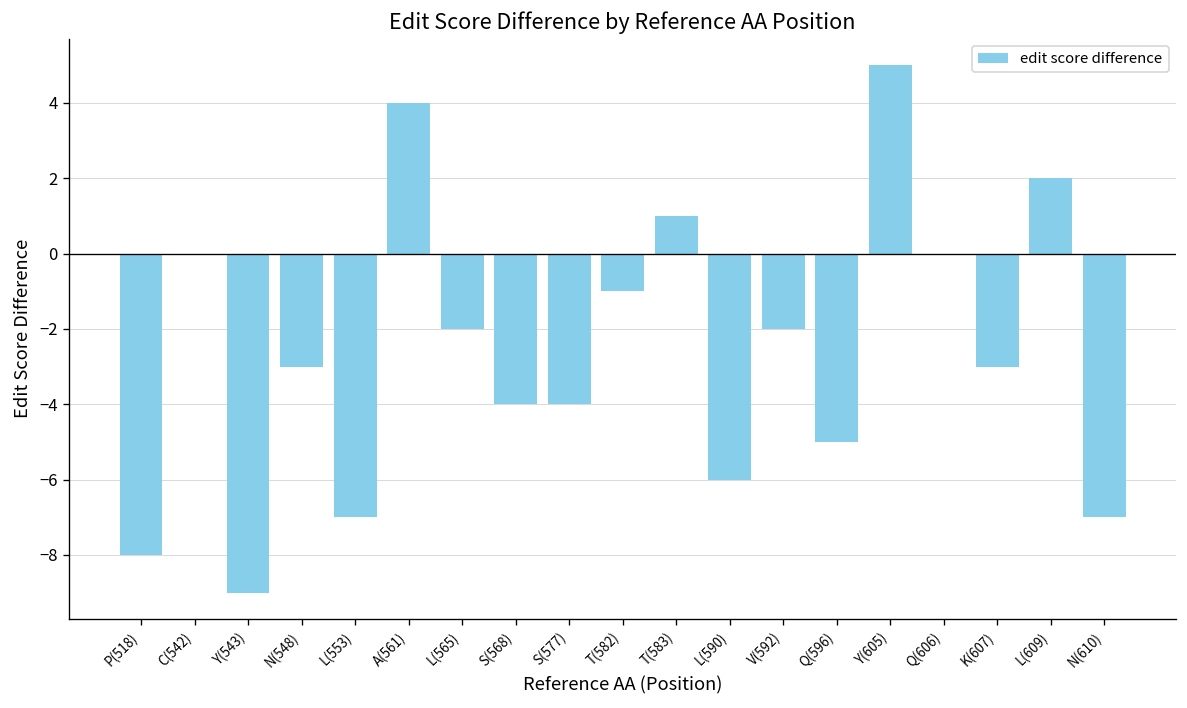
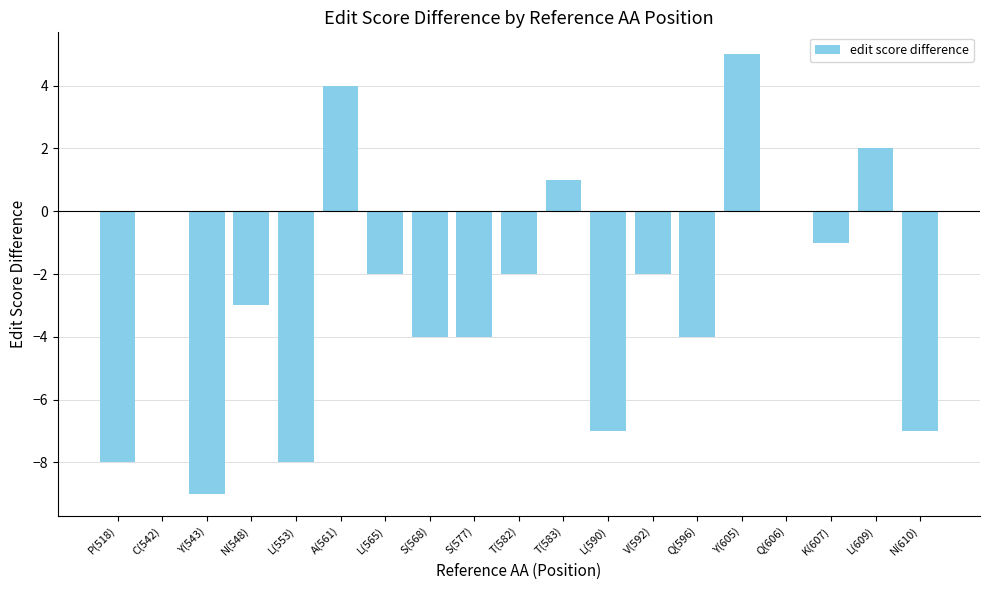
  {
    "P(518)": -8,
    "C(542)": 0,
    "Y(543)": -9,
    "N(548)": -3,
-   "L(553)": -7,
+   "L(553)": -8,
    "A(561)": 4,
    "L(565)": -2,
    "S(568)": -4,
    "S(577)": -4,
-   "T(582)": -1,
+   "T(582)": -2,
    "T(583)": 1,
-   "L(590)": -6,
+   "L(590)": -7,
    "V(592)": -2,
-   "Q(596)": -5,
+   "Q(596)": -4,
    "Y(605)": 5,
    "Q(606)": 0,
-   "K(607)": -3,
+   "K(607)": -1,
    "L(609)": 2,
    "N(610)": -7
  }
